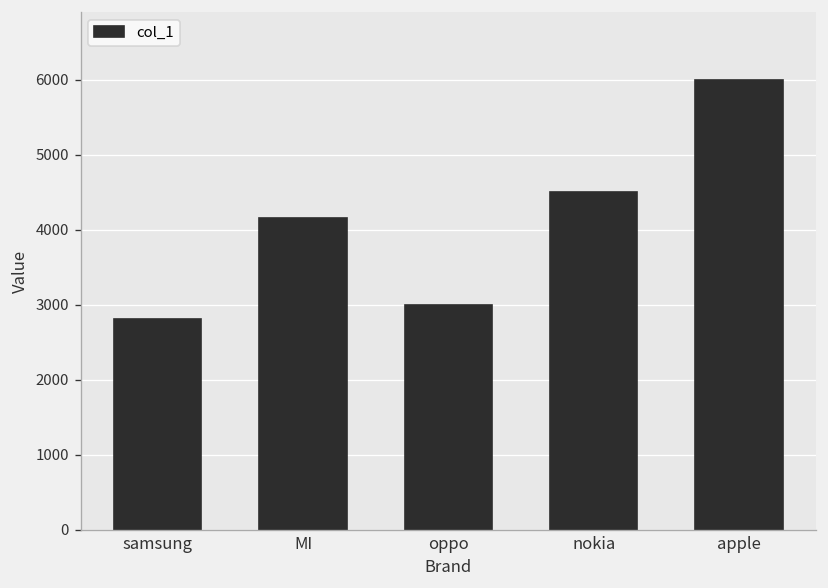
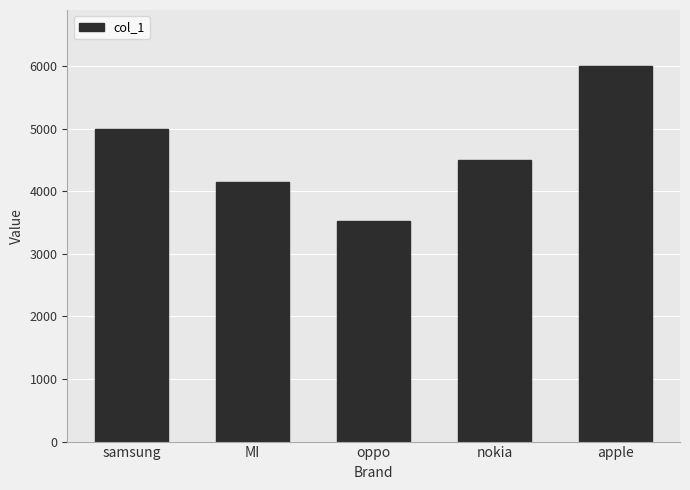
  {
-   "samsung": 2800,
+   "samsung": 5000,
    "MI": 4200,
-   "oppo": 3000,
+   "oppo": 3500,
    "nokia": 4500,
    "apple": 6000
  }
